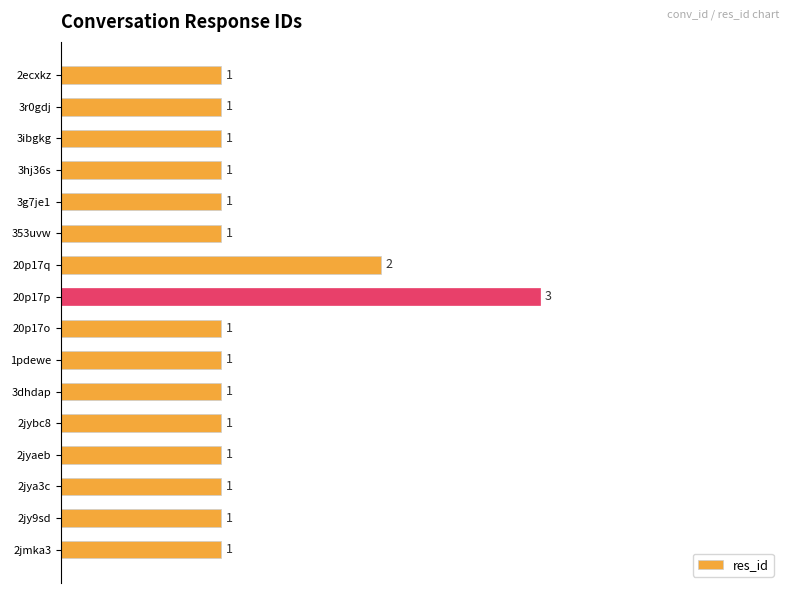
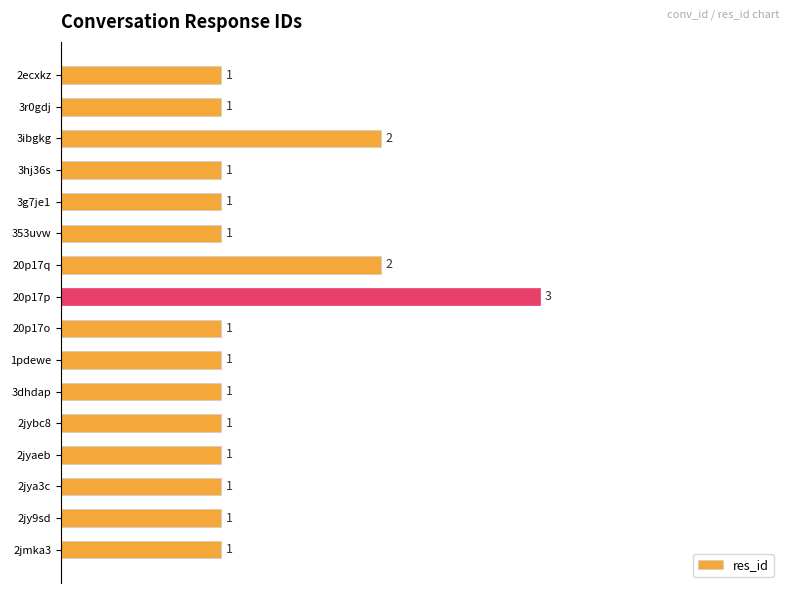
  {
    "2ecxkz": 1,
    "3r0gdj": 1,
-   "3ibgkg": 1,
+   "3ibgkg": 2,
    "3hj36s": 1,
    "3g7je1": 1,
    "353uvw": 1,
    "20p17q": 2,
    "20p17p": 3,
    "20p17o": 1,
    "1pdewe": 1,
    "3dhdap": 1,
    "2jybc8": 1,
    "2jyaeb": 1,
    "2jya3c": 1,
    "2jy9sd": 1,
    "2jmka3": 1
  }
